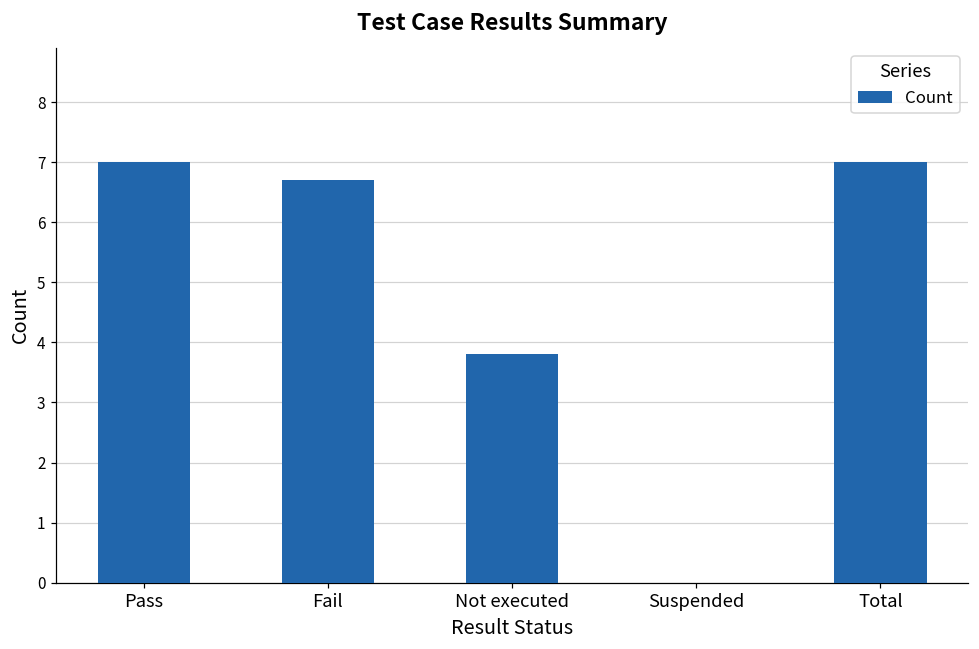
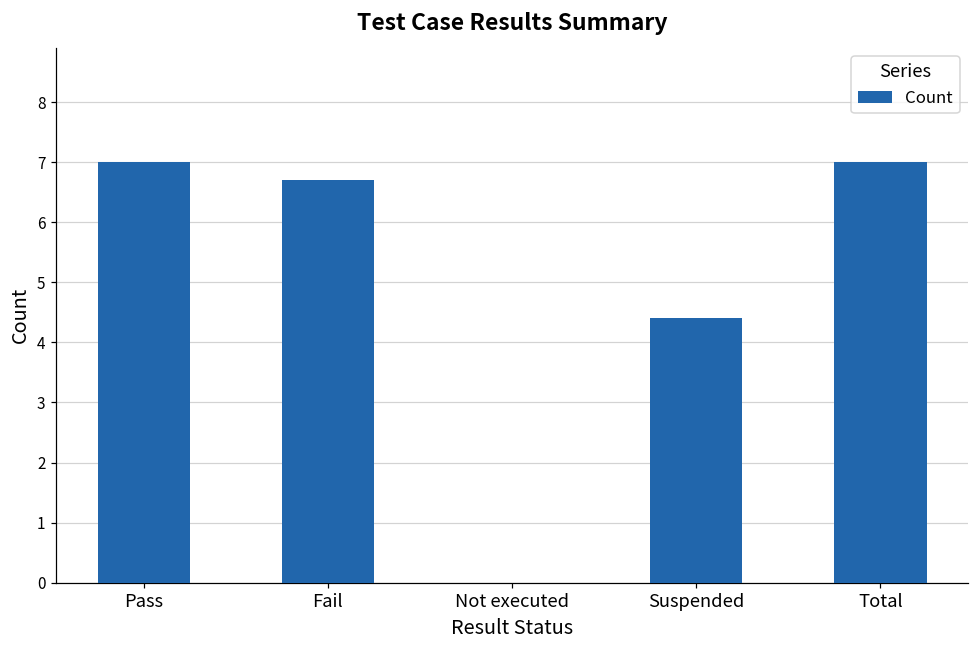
  {
    "Pass": 7.0,
    "Fail": 6.7,
-   "Not executed": 3.8,
-   "Suspended": 0.0,
+   "Not executed": 0.0,
+   "Suspended": 4.4,
    "Total": 7.0
  }
